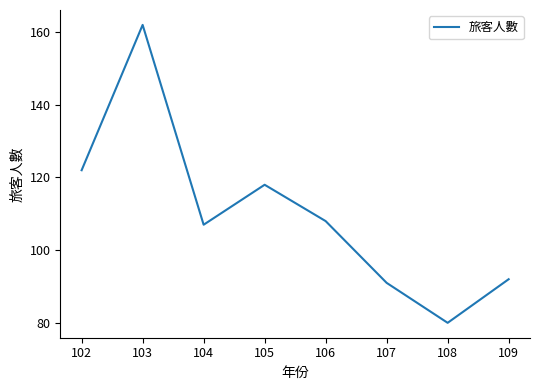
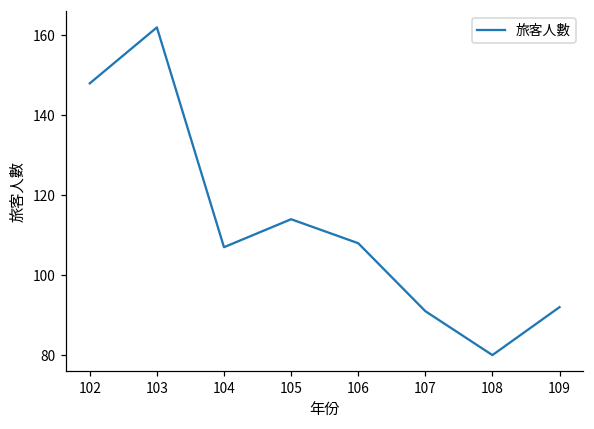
  {
-   "102": 122,
+   "102": 148,
    "103": 162,
    "104": 107,
-   "105": 118,
+   "105": 114,
    "106": 108,
    "107": 91,
    "108": 80,
    "109": 92
  }
